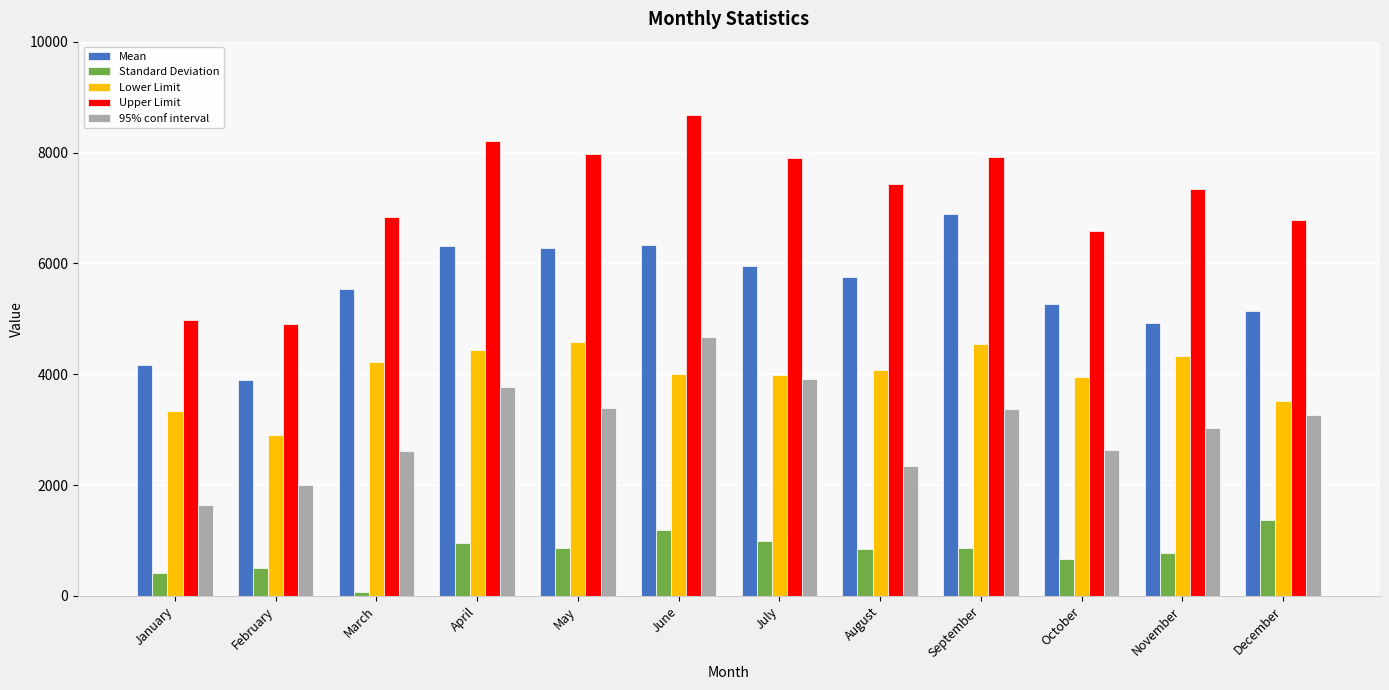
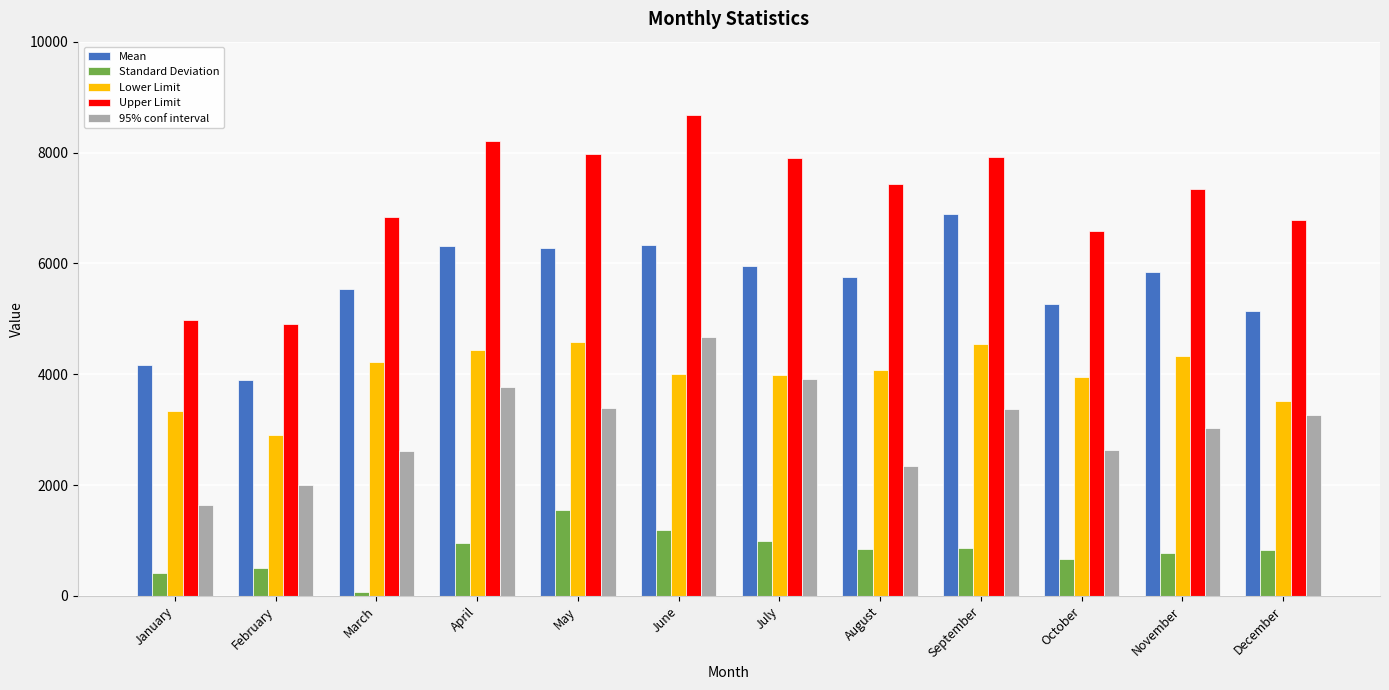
  {
    "Mean": {
      "January": 4200,
      "February": 3900,
      "March": 5500,
      "April": 6300,
      "May": 6300,
      "June": 6300,
      "July": 6000,
      "August": 5800,
      "September": 6900,
      "October": 5300,
-     "November": 4900,
+     "November": 5800,
      "December": 5100
    },
    "Standard Deviation": {
      "January": 400,
      "February": 500,
      "March": 100,
      "April": 1000,
-     "May": 900,
+     "May": 1500,
      "June": 1200,
      "July": 1000,
      "August": 900,
      "September": 900,
      "October": 700,
      "November": 800,
-     "December": 1400
+     "December": 800
    },
    "Lower Limit": {
      "January": 3300,
      "February": 2900,
      "March": 4200,
      "April": 4400,
      "May": 4600,
      "June": 4000,
      "July": 4000,
      "August": 4100,
      "September": 4500,
      "October": 3900,
      "November": 4300,
      "December": 3500
    },
    "Upper Limit": {
      "January": 5000,
      "February": 4900,
      "March": 6800,
      "April": 8200,
      "May": 8000,
      "June": 8700,
      "July": 7900,
      "August": 7400,
      "September": 7900,
      "October": 6600,
      "November": 7400,
      "December": 6800
    },
    "95% conf interval": {
      "January": 1600,
      "February": 2000,
      "March": 2600,
      "April": 3800,
      "May": 3400,
      "June": 4700,
      "July": 3900,
      "August": 2300,
      "September": 3400,
      "October": 2600,
      "November": 3000,
      "December": 3300
    }
  }
